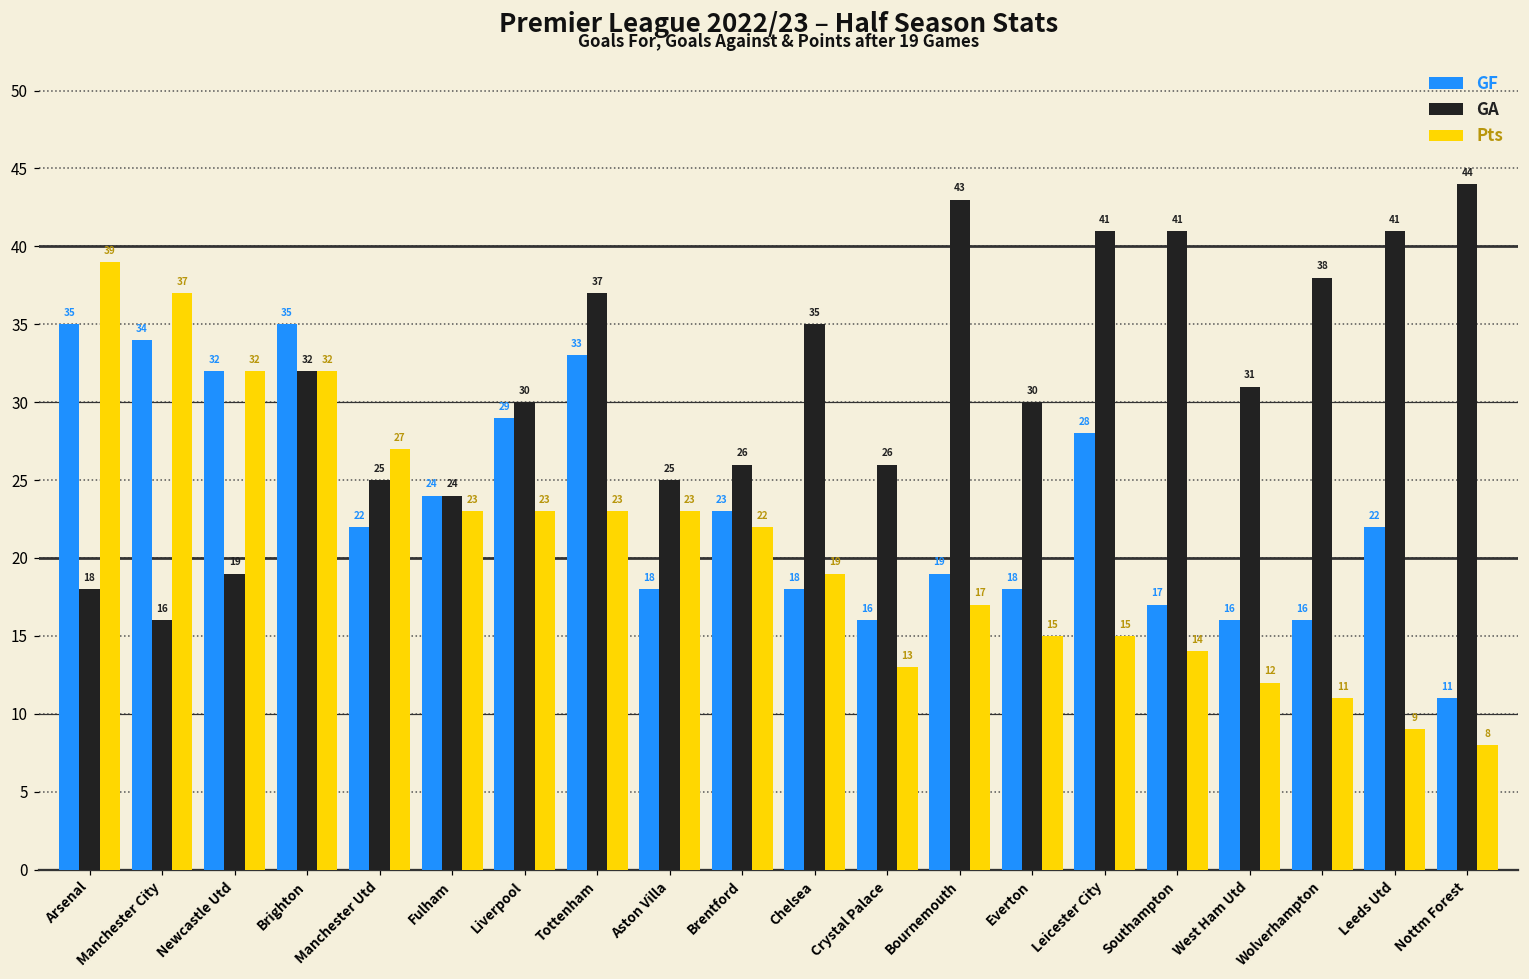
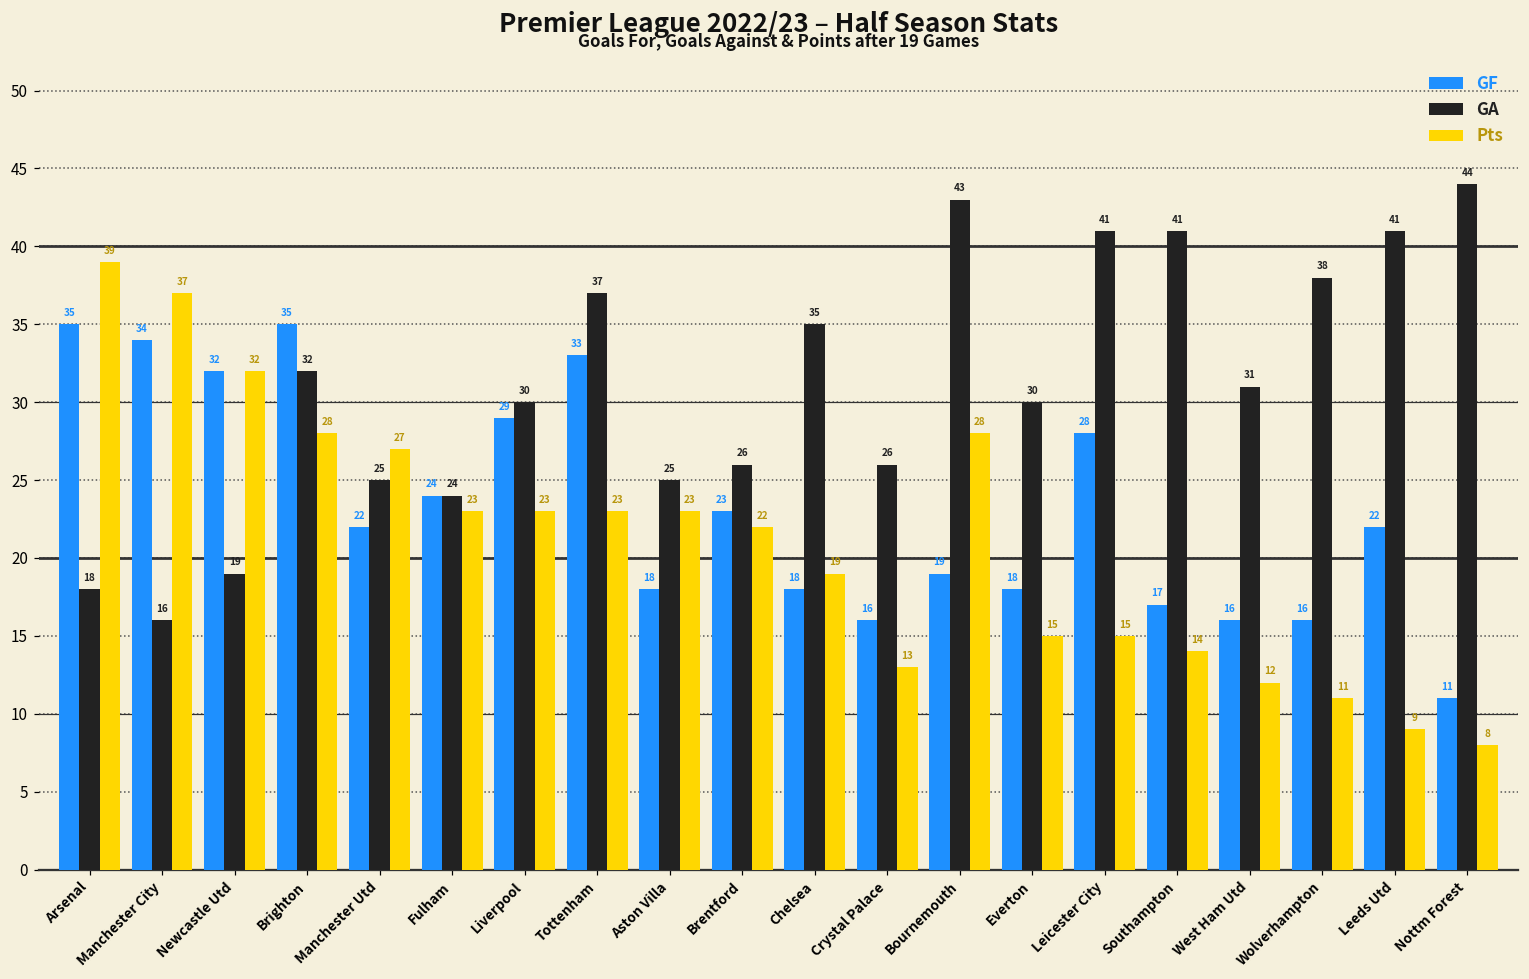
  {
    "GF": {
      "Arsenal": 35,
      "Manchester City": 34,
      "Newcastle Utd": 32,
      "Brighton": 35,
      "Manchester Utd": 22,
      "Fulham": 24,
      "Liverpool": 29,
      "Tottenham": 33,
      "Aston Villa": 18,
      "Brentford": 23,
      "Chelsea": 18,
      "Crystal Palace": 16,
      "Bournemouth": 19,
      "Everton": 18,
      "Leicester City": 28,
      "Southampton": 17,
      "West Ham Utd": 16,
      "Wolverhampton": 16,
      "Leeds Utd": 22,
      "Nottm Forest": 11
    },
    "GA": {
      "Arsenal": 18,
      "Manchester City": 16,
      "Newcastle Utd": 19,
      "Brighton": 32,
      "Manchester Utd": 25,
      "Fulham": 24,
      "Liverpool": 30,
      "Tottenham": 37,
      "Aston Villa": 25,
      "Brentford": 26,
      "Chelsea": 35,
      "Crystal Palace": 26,
      "Bournemouth": 43,
      "Everton": 30,
      "Leicester City": 41,
      "Southampton": 41,
      "West Ham Utd": 31,
      "Wolverhampton": 38,
      "Leeds Utd": 41,
      "Nottm Forest": 44
    },
    "Pts": {
      "Arsenal": 39,
      "Manchester City": 37,
      "Newcastle Utd": 32,
-     "Brighton": 32,
+     "Brighton": 28,
      "Manchester Utd": 27,
      "Fulham": 23,
      "Liverpool": 23,
      "Tottenham": 23,
      "Aston Villa": 23,
      "Brentford": 22,
      "Chelsea": 19,
      "Crystal Palace": 13,
-     "Bournemouth": 17,
+     "Bournemouth": 28,
      "Everton": 15,
      "Leicester City": 15,
      "Southampton": 14,
      "West Ham Utd": 12,
      "Wolverhampton": 11,
      "Leeds Utd": 9,
      "Nottm Forest": 8
    }
  }
